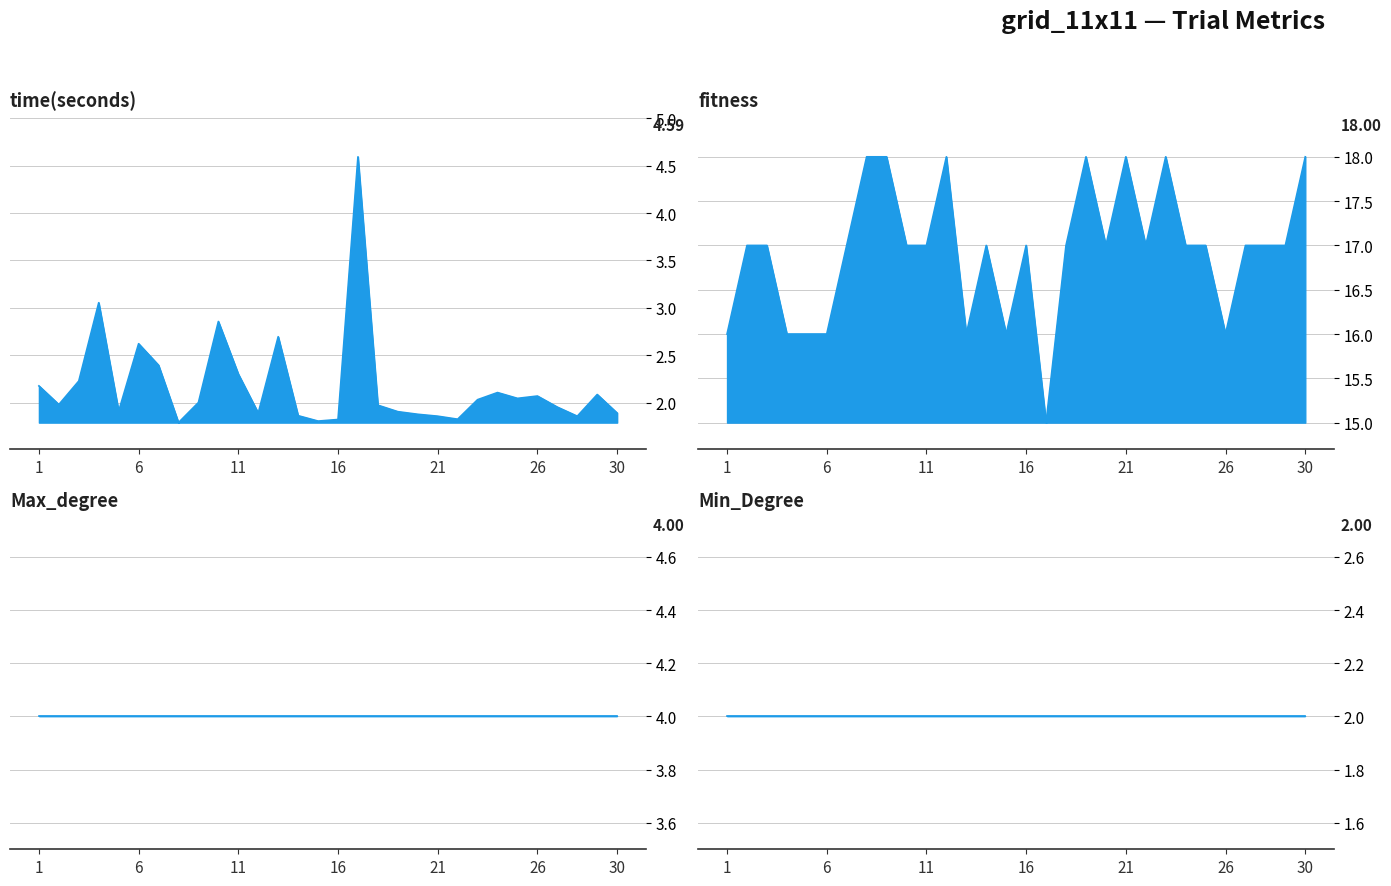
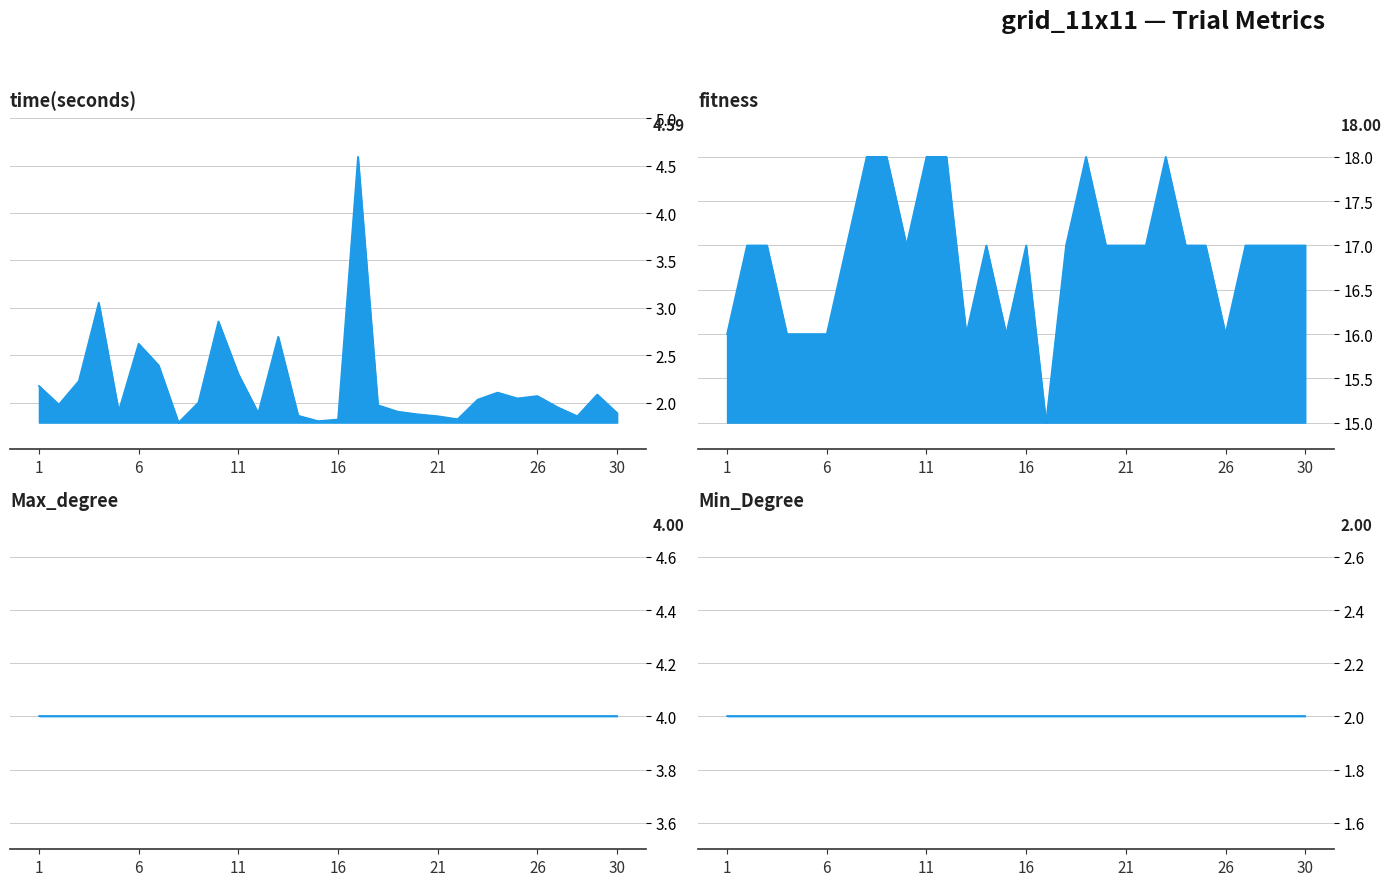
  {
    "time(seconds)": {
      "1": 2.2,
      "6": 2.6,
      "11": 2.3,
      "16": 1.8,
      "21": 1.9,
      "26": 2.1,
      "30": 1.9
    },
    "fitness": {
      "1": 16,
      "6": 16,
-     "11": 17,
+     "11": 18,
      "16": 17,
-     "21": 18,
+     "21": 17,
      "26": 16,
-     "30": 18
+     "30": 17
    },
    "Max_degree": {
      "1": 4.00,
      "6": 4.00,
      "11": 4.00,
      "16": 4.00,
      "21": 4.00,
      "26": 4.00,
      "30": 4.00
    },
    "Min_Degree": {
      "1": 2.00,
      "6": 2.00,
      "11": 2.00,
      "16": 2.00,
      "21": 2.00,
      "26": 2.00,
      "30": 2.00
    }
  }
